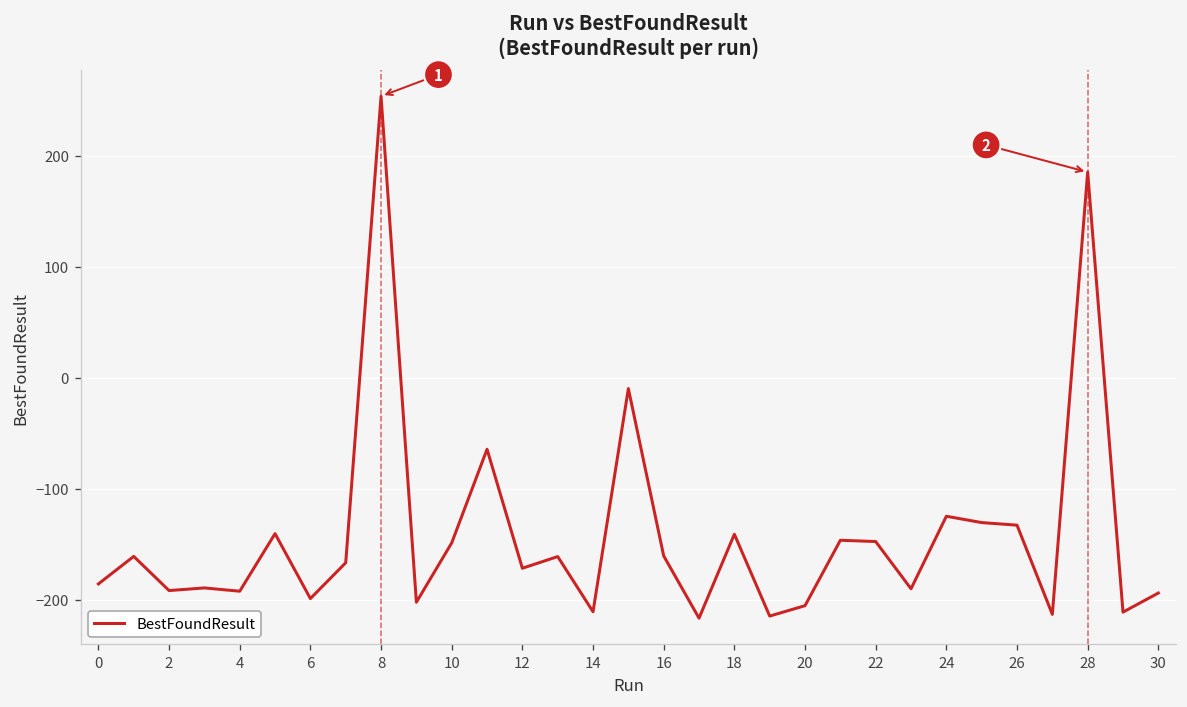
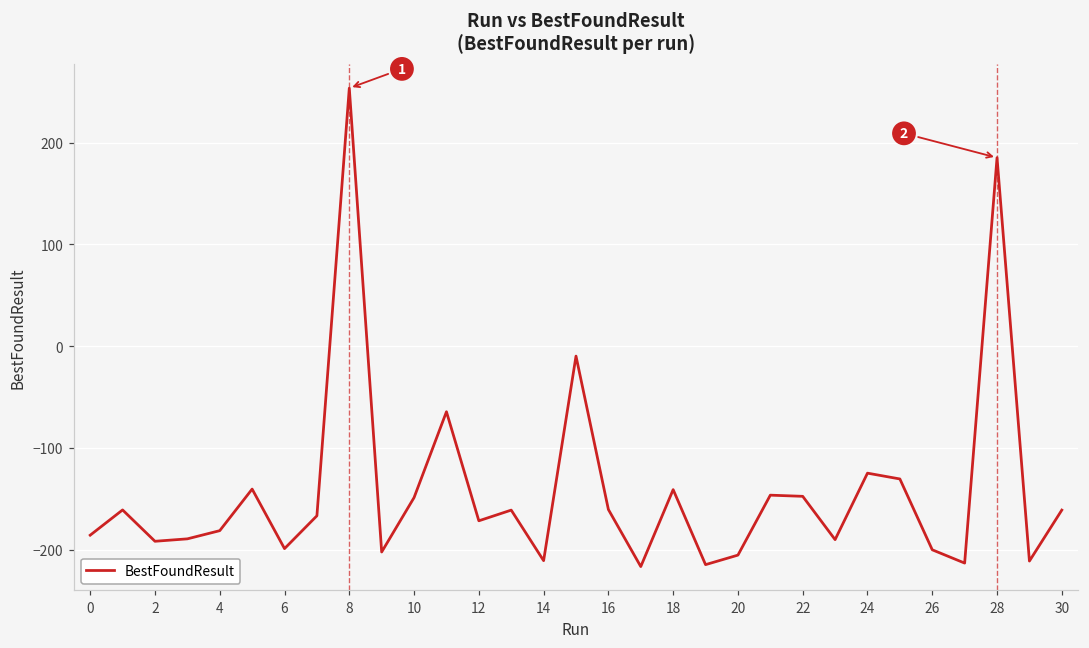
  {
    "0": -190,
    "2": -190,
-   "4": -190,
+   "4": -180,
    "6": -200,
    "8": 250,
    "10": -150,
    "12": -170,
    "14": -210,
    "16": -160,
    "18": -140,
    "20": -210,
    "22": -150,
    "24": -120,
-   "26": -130,
+   "26": -200,
    "28": 190,
-   "30": -190
+   "30": -160
  }
